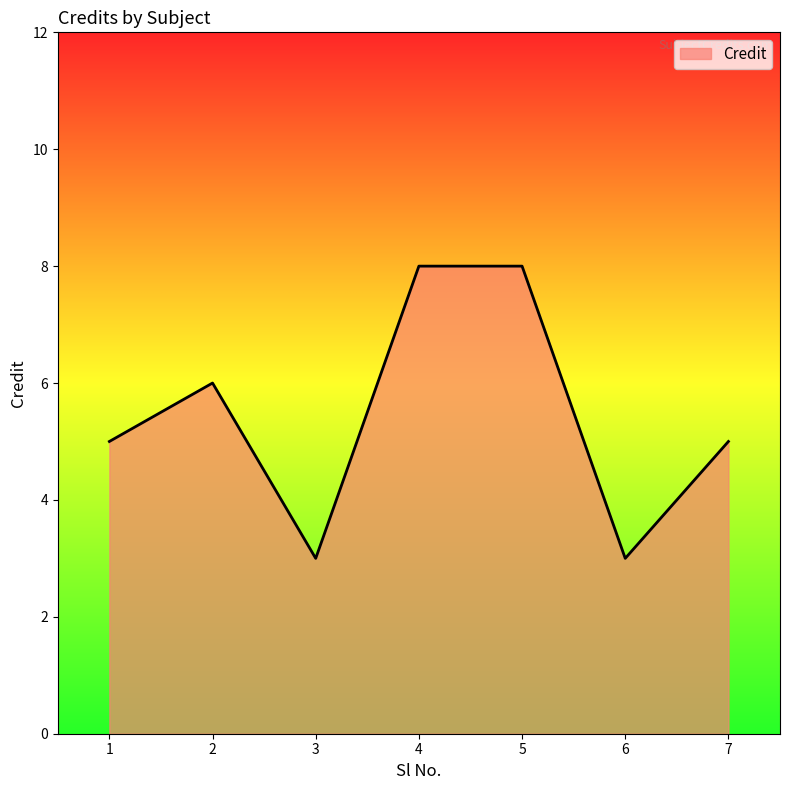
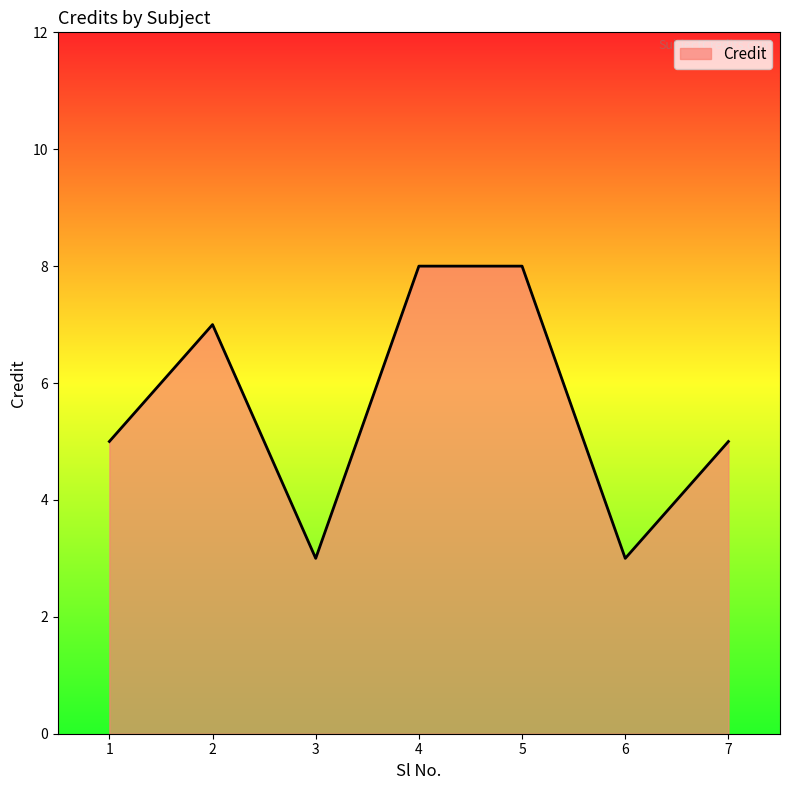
  {
    "1": 5,
-   "2": 6,
+   "2": 7,
    "3": 3,
    "4": 8,
    "5": 8,
    "6": 3,
    "7": 5
  }
